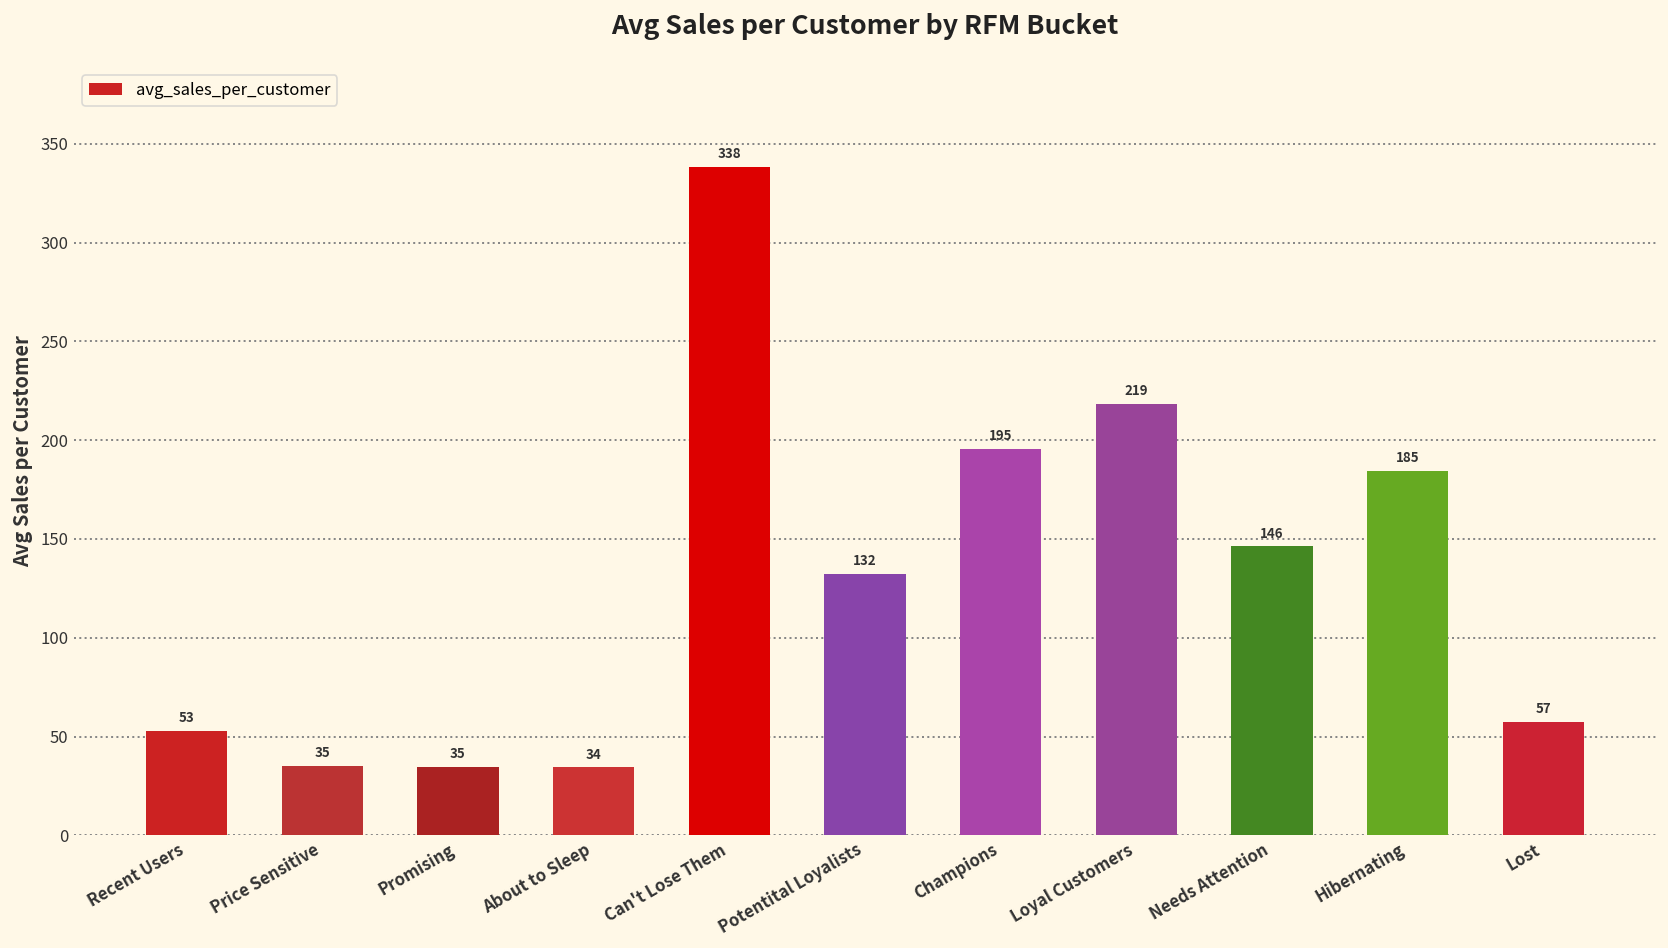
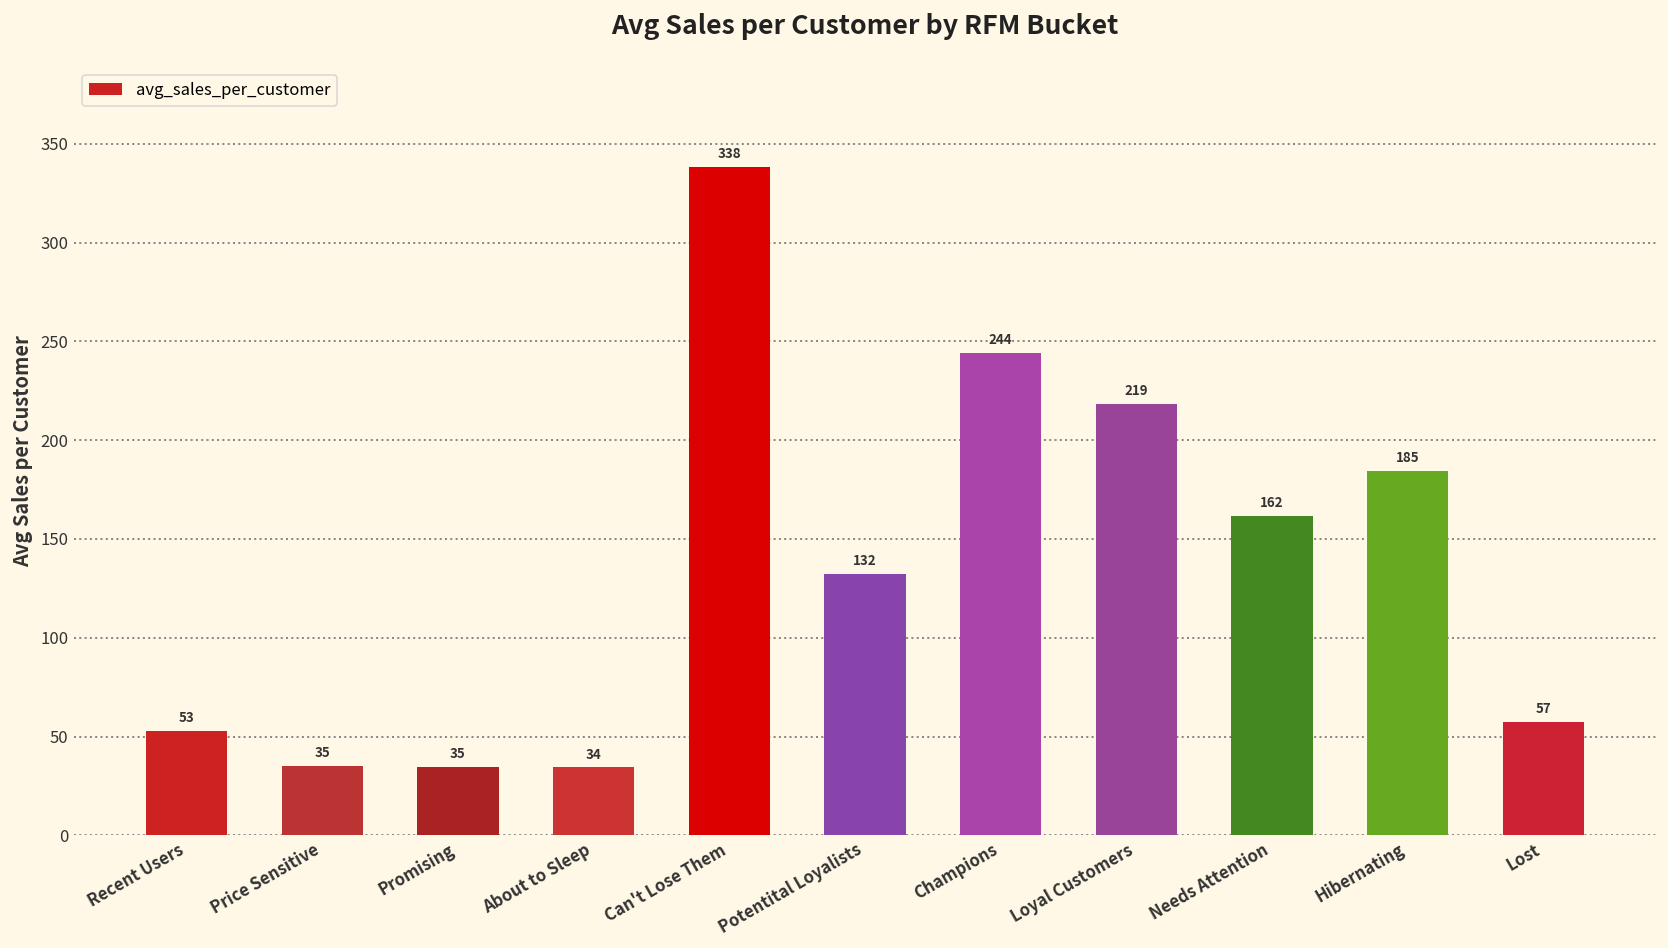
  {
    "Recent Users": 53,
    "Price Sensitive": 35,
    "Promising": 35,
    "About to Sleep": 34,
    "Can't Lose Them": 338,
    "Potentital Loyalists": 132,
-   "Champions": 195,
+   "Champions": 244,
    "Loyal Customers": 219,
-   "Needs Attention": 146,
+   "Needs Attention": 162,
    "Hibernating": 185,
    "Lost": 57
  }
